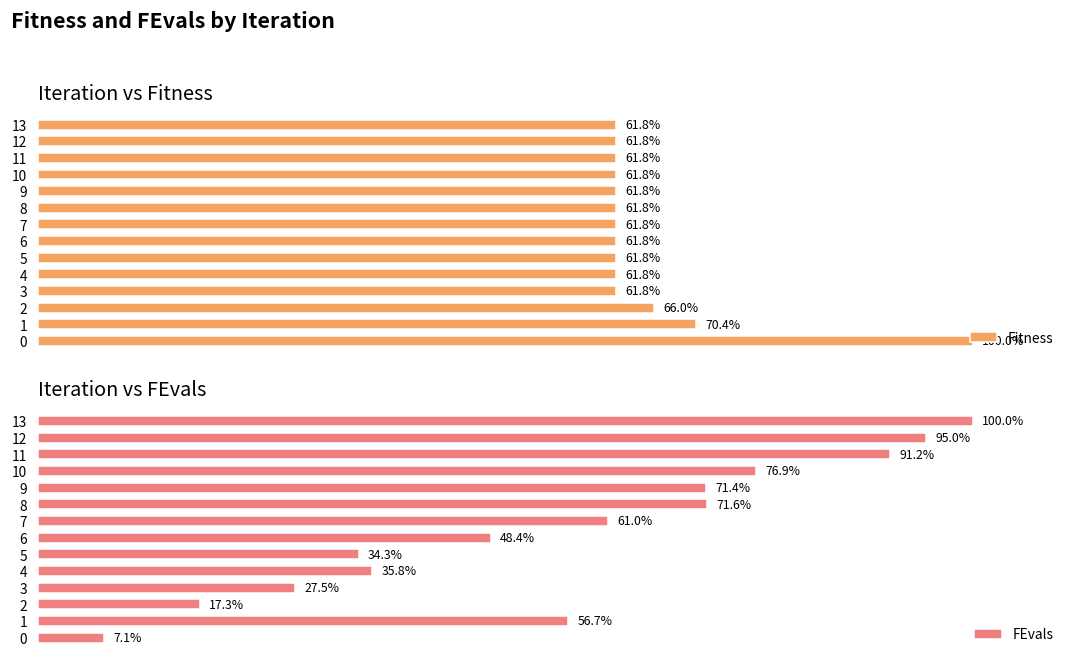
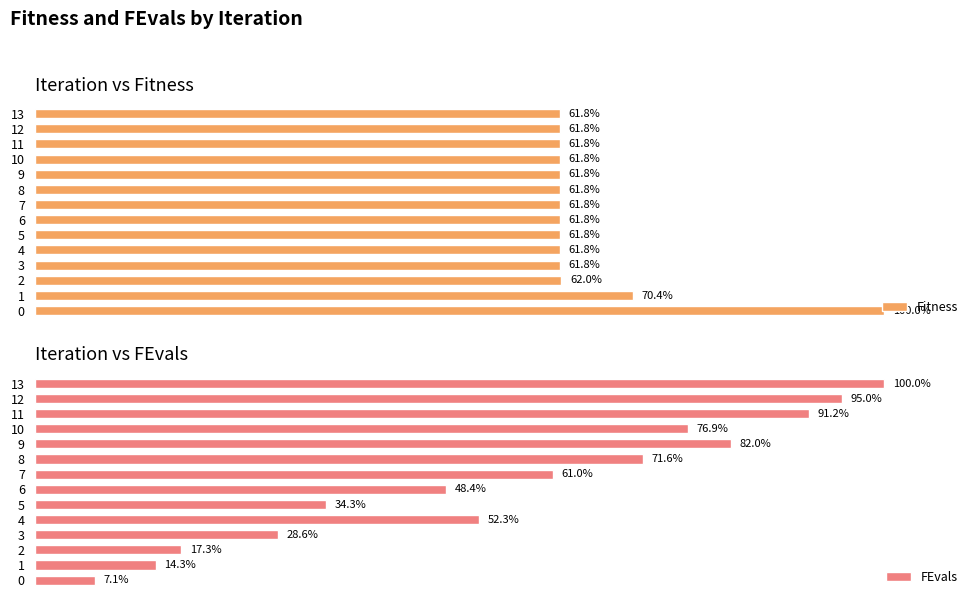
  {
    "Iteration vs Fitness": {
      "13": "61.8%",
      "12": "61.8%",
      "11": "61.8%",
      "10": "61.8%",
      "9": "61.8%",
      "8": "61.8%",
      "7": "61.8%",
      "6": "61.8%",
      "5": "61.8%",
      "4": "61.8%",
      "3": "61.8%",
-     "2": "66.0%",
+     "2": "62.0%",
      "1": "70.4%",
      "0": "100.0%"
    },
    "Iteration vs FEvals": {
      "13": "100.0%",
      "12": "95.0%",
      "11": "91.2%",
      "10": "76.9%",
-     "9": "71.4%",
+     "9": "82.0%",
      "8": "71.6%",
      "7": "61.0%",
      "6": "48.4%",
      "5": "34.3%",
-     "4": "35.8%",
-     "3": "27.5%",
+     "4": "52.3%",
+     "3": "28.6%",
      "2": "17.3%",
-     "1": "56.7%",
+     "1": "14.3%",
      "0": "7.1%"
    }
  }
